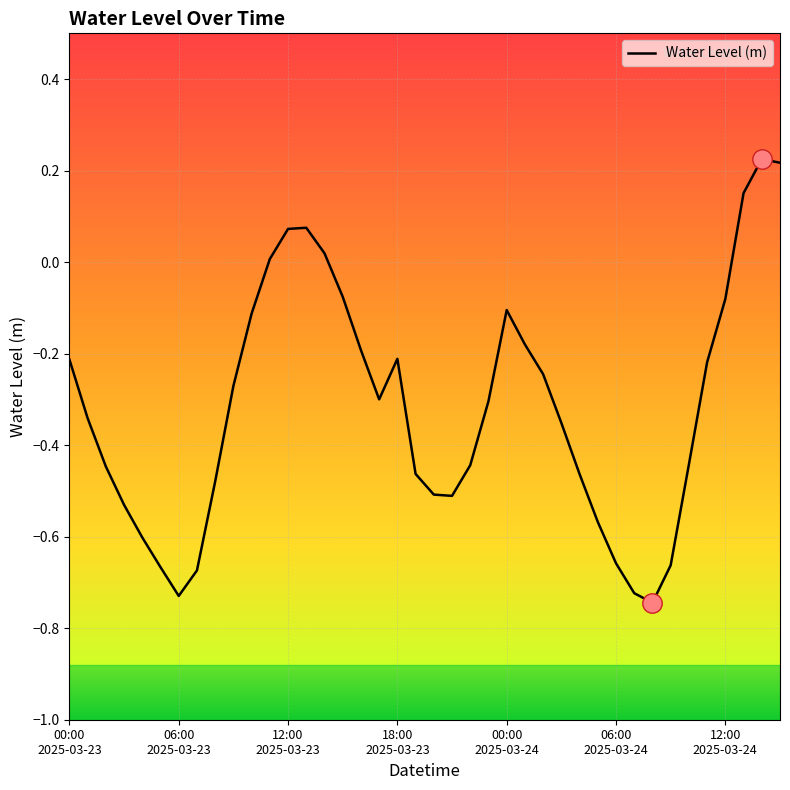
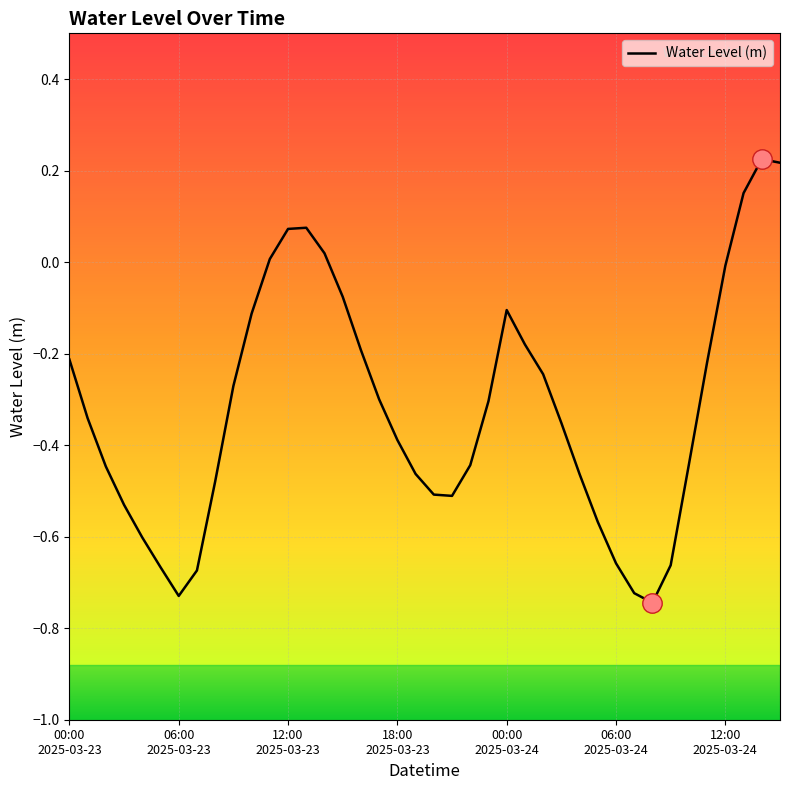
  {
    "Water Level (m)": {
      "00:00 2025-03-23": -0.21,
      "06:00 2025-03-23": -0.73,
      "12:00 2025-03-23": 0.07,
-     "18:00 2025-03-23": -0.21,
+     "18:00 2025-03-23": -0.39,
      "00:00 2025-03-24": -0.10,
      "06:00 2025-03-24": -0.66,
-     "12:00 2025-03-24": -0.08
+     "12:00 2025-03-24": -0.01
    }
  }
